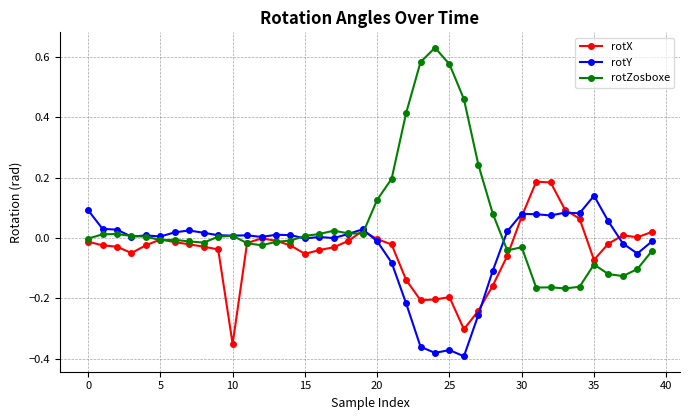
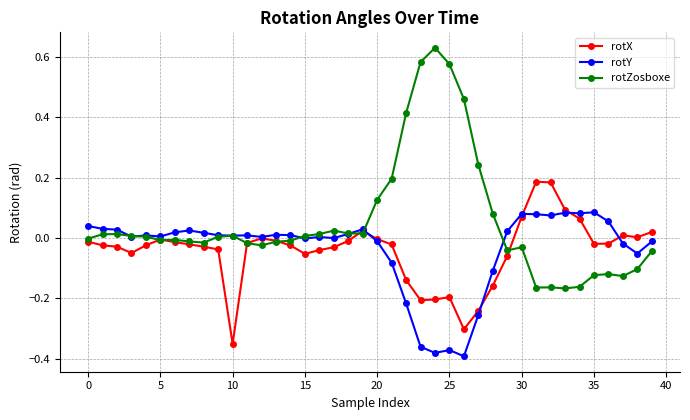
  {
    "rotX": {
      "0": -0.01,
      "10": -0.35,
      "15": -0.05,
      "25": -0.20,
      "30": 0.07,
-     "35": -0.07
+     "35": -0.02
    },
    "rotY": {
-     "0": 0.09,
+     "0": 0.04,
      "5": 0.00,
      "25": -0.37,
      "30": 0.08,
-     "35": 0.14
+     "35": 0.08
    },
    "rotZosboxe": {
      "0": 0.00,
      "20": 0.13,
      "25": 0.58,
      "30": -0.03,
-     "35": -0.09
+     "35": -0.12
    }
  }
